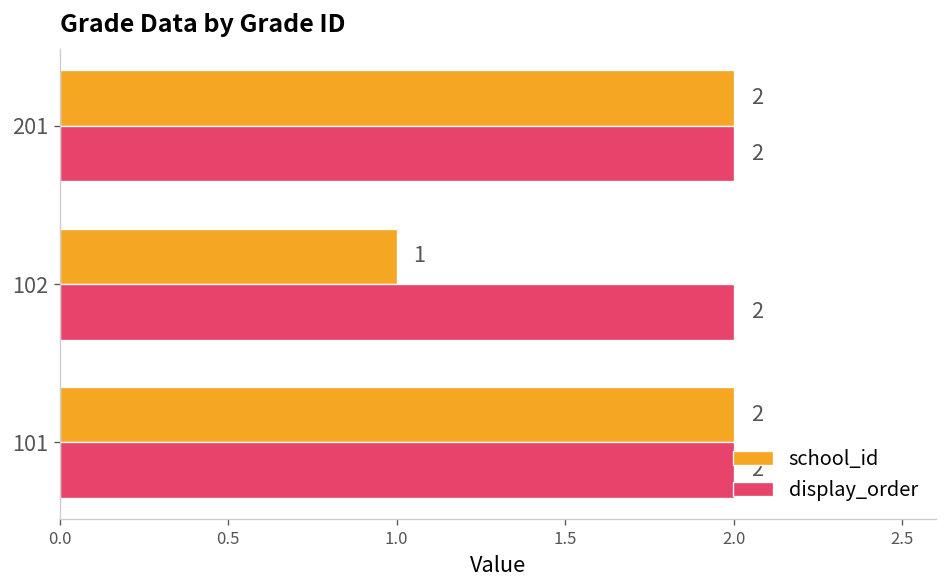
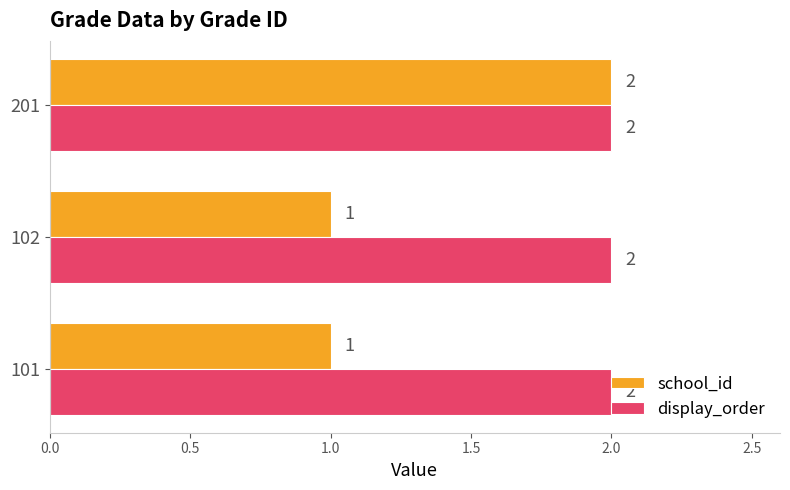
  {
    "school_id": {
      "201": 2,
      "102": 1,
-     "101": 2
+     "101": 1
    },
    "display_order": {
      "201": 2,
      "102": 2,
      "101": 2
    }
  }
